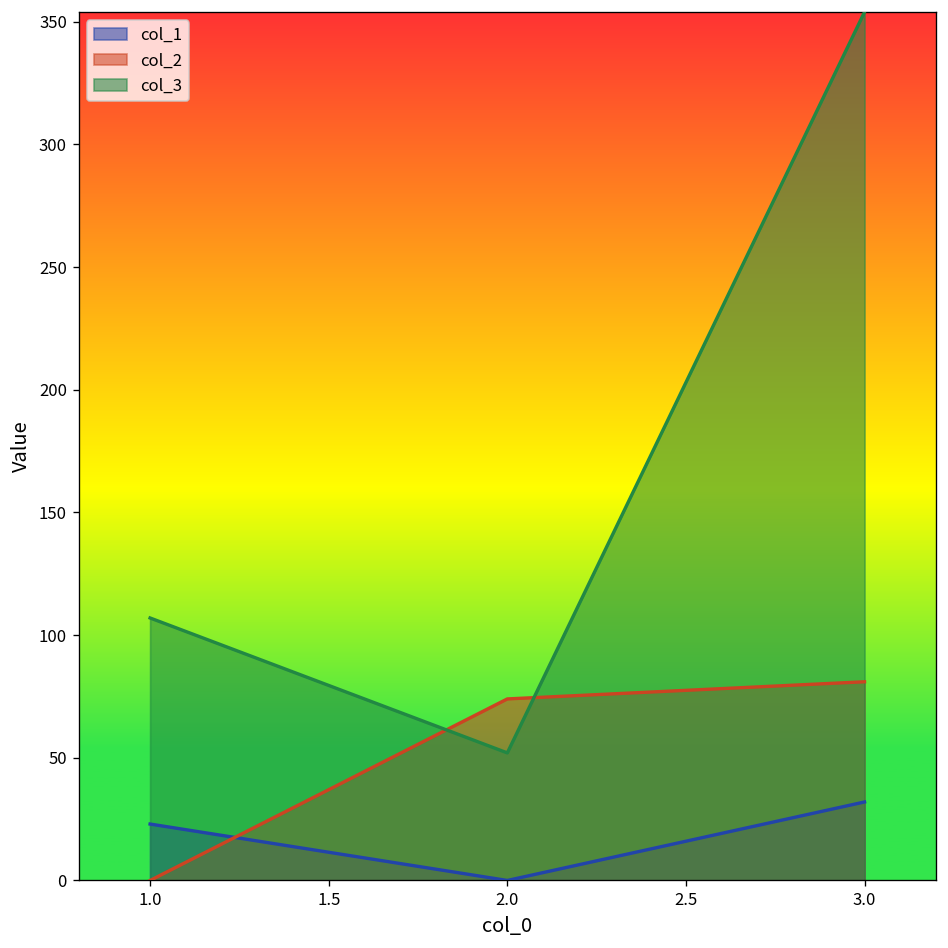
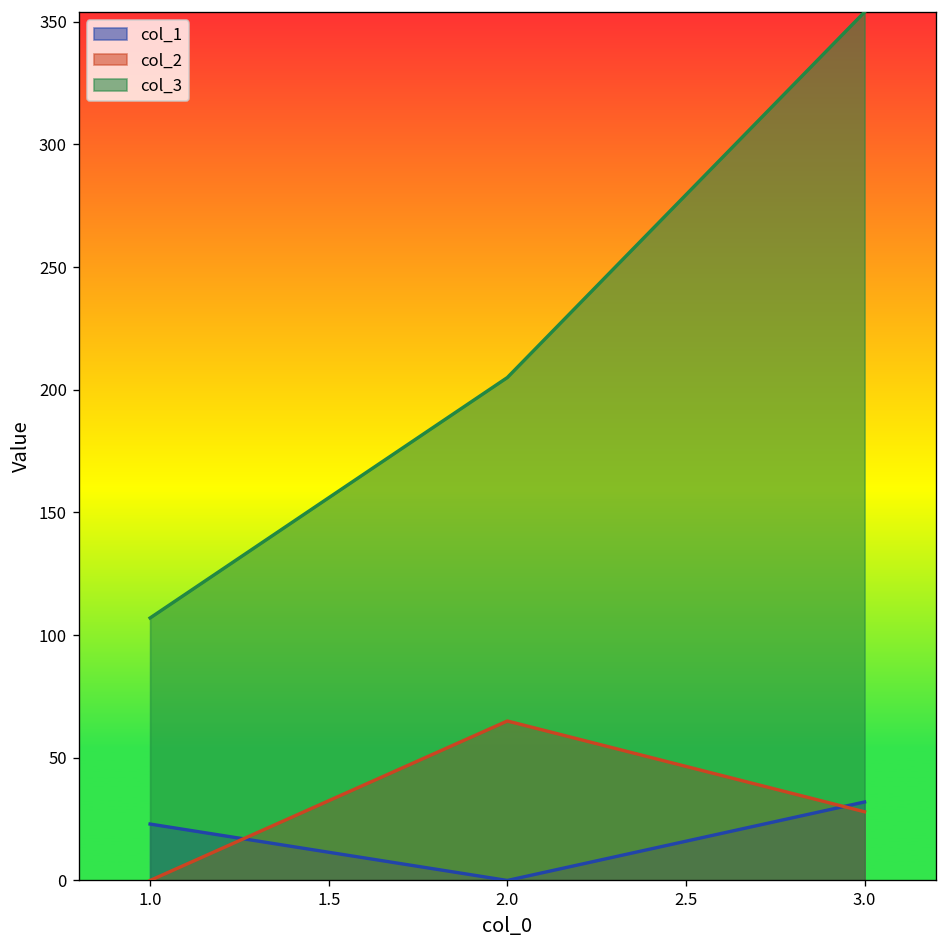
  {
    "col_1": {
      "1.0": 23,
      "2.0": 0,
      "3.0": 32
    },
    "col_2": {
      "1.0": 0,
-     "2.0": 74,
-     "3.0": 81
+     "2.0": 65,
+     "3.0": 28
    },
    "col_3": {
      "1.0": 107,
-     "2.0": 52,
+     "2.0": 205,
      "3.0": 354
    }
  }
